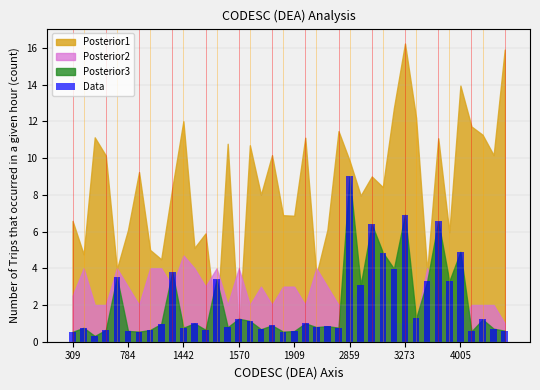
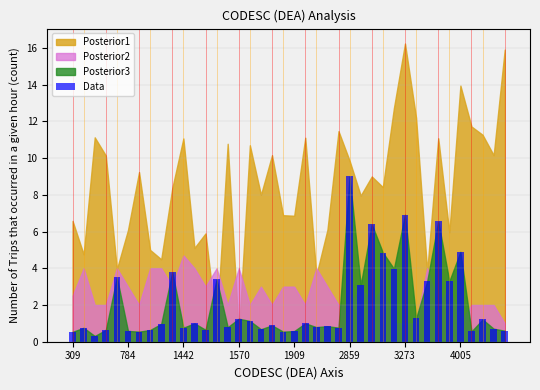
  {
    "Data": {
      "309": 0.5,
      "784": 0.6,
      "1442": 0.8,
      "1570": 1.3,
      "1909": 0.6,
      "2859": 9.0,
      "3273": 6.9,
      "4005": 4.9
    },
    "Posterior1": {
      "309": 6.6,
      "784": 6.1,
-     "1442": 12.0,
+     "1442": 11.1,
      "1570": 0.5,
      "1909": 6.9,
      "2859": 9.9,
      "3273": 16.2,
      "4005": 14.0
    },
    "Posterior2": {
      "309": 2.5,
      "784": 3.0,
      "1442": 4.7,
      "1570": 4.0,
      "1909": 3.0,
      "2859": 2.0,
      "3273": 1.0,
      "4005": 1.0
    },
    "Posterior3": {
      "309": 0.5,
      "784": 0.6,
      "1442": 0.8,
      "1570": 1.3,
      "1909": 0.6,
      "2859": 9.0,
      "3273": 6.9,
      "4005": 4.9
    }
  }
